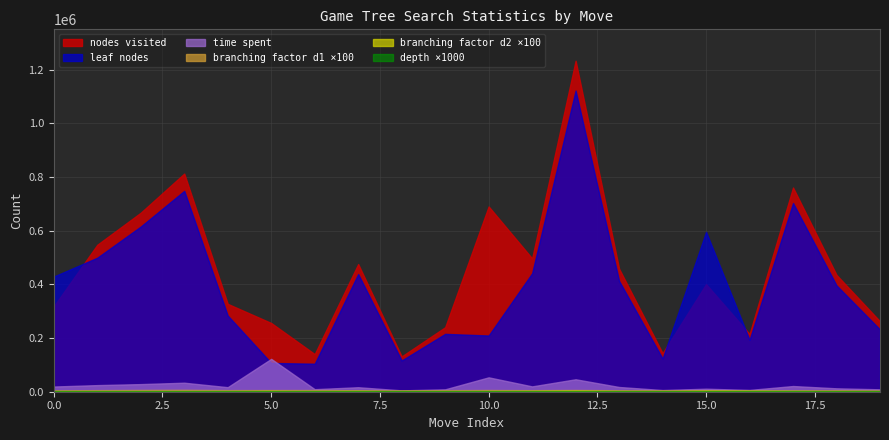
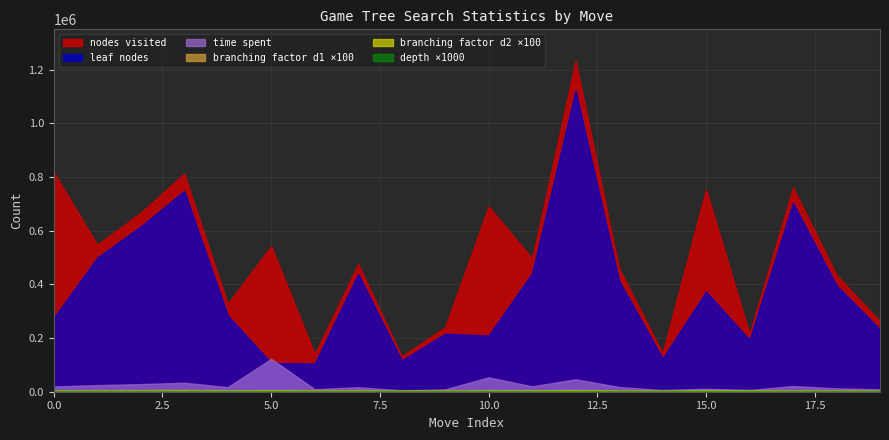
  {
    "nodes visited": {
-     "0.0": 320000,
-     "5.0": 260000,
+     "0.0": 820000,
+     "5.0": 540000,
      "10.0": 690000,
-     "15.0": 400000
+     "15.0": 750000
    },
    "leaf nodes": {
-     "0.0": 430000,
+     "0.0": 280000,
      "5.0": 110000,
      "10.0": 210000,
-     "15.0": 600000
+     "15.0": 370000
    },
    "time spent": {
      "0.0": 20000,
      "5.0": 120000,
      "10.0": 50000
    }
  }
